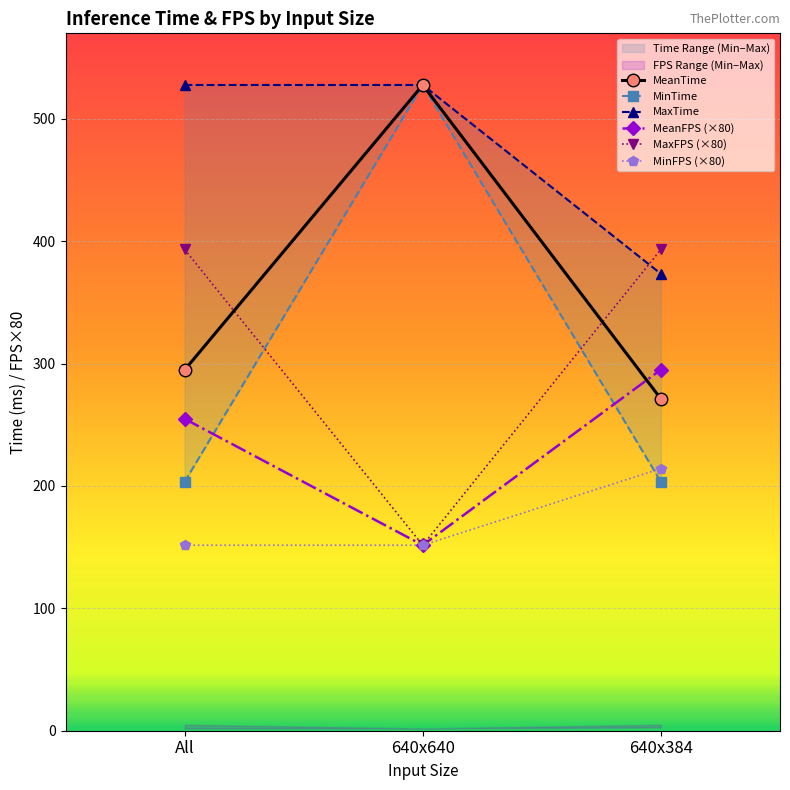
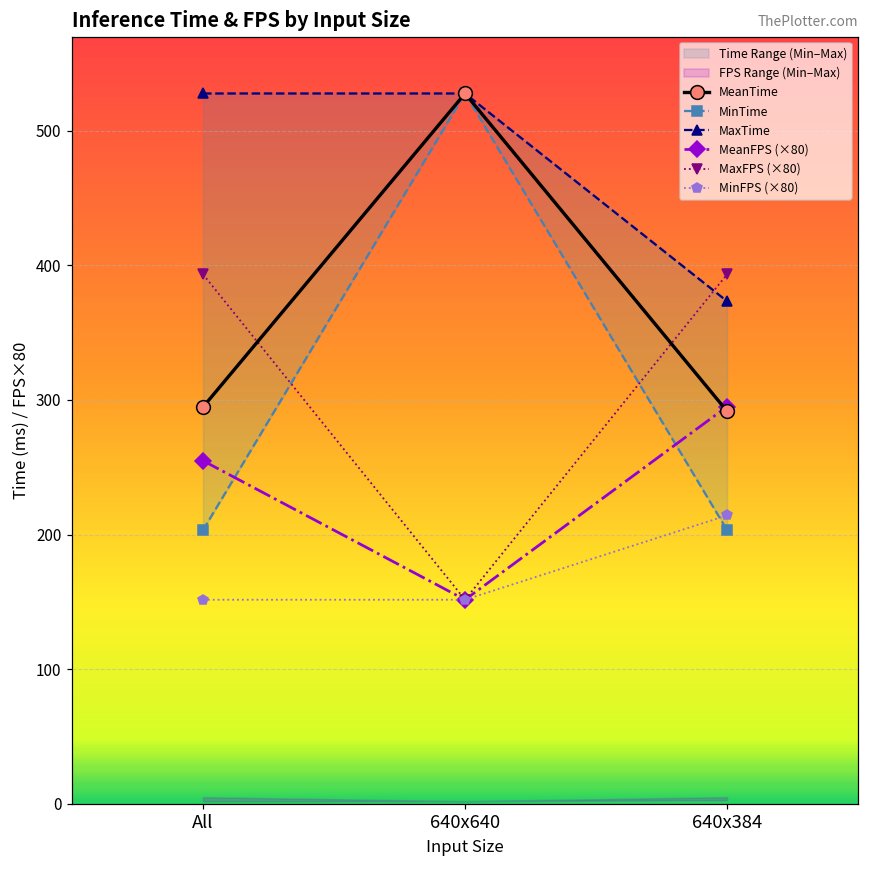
  {
    "MeanTime": {
      "All": 295,
-     "640x384": 271
+     "640x384": 292
    },
    "MaxFPS (×80)": {
      "All": 393,
      "640x384": 393
    },
    "MinFPS (×80)": {
      "All": 152,
      "640x384": 214
    }
  }
